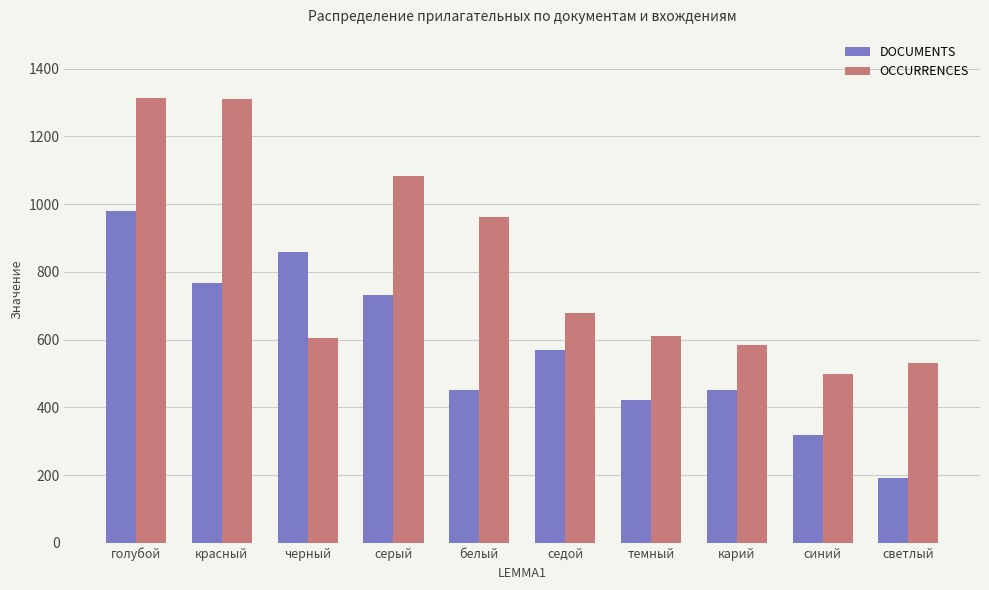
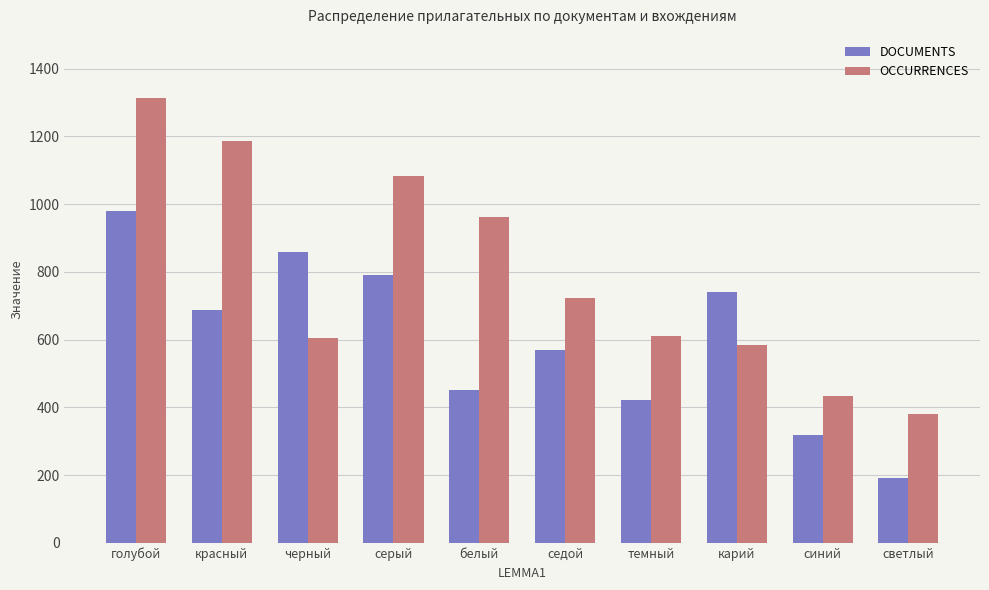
  {
    "DOCUMENTS": {
      "голубой": 980,
-     "красный": 770,
+     "красный": 690,
      "черный": 860,
-     "серый": 730,
+     "серый": 790,
      "белый": 450,
      "седой": 570,
      "темный": 420,
-     "карий": 450,
+     "карий": 740,
      "синий": 320,
      "светлый": 190
    },
    "OCCURRENCES": {
      "голубой": 1310,
-     "красный": 1310,
+     "красный": 1190,
      "черный": 610,
      "серый": 1080,
      "белый": 960,
-     "седой": 680,
+     "седой": 720,
      "темный": 610,
      "карий": 580,
-     "синий": 500,
-     "светлый": 530
+     "синий": 430,
+     "светлый": 380
    }
  }
